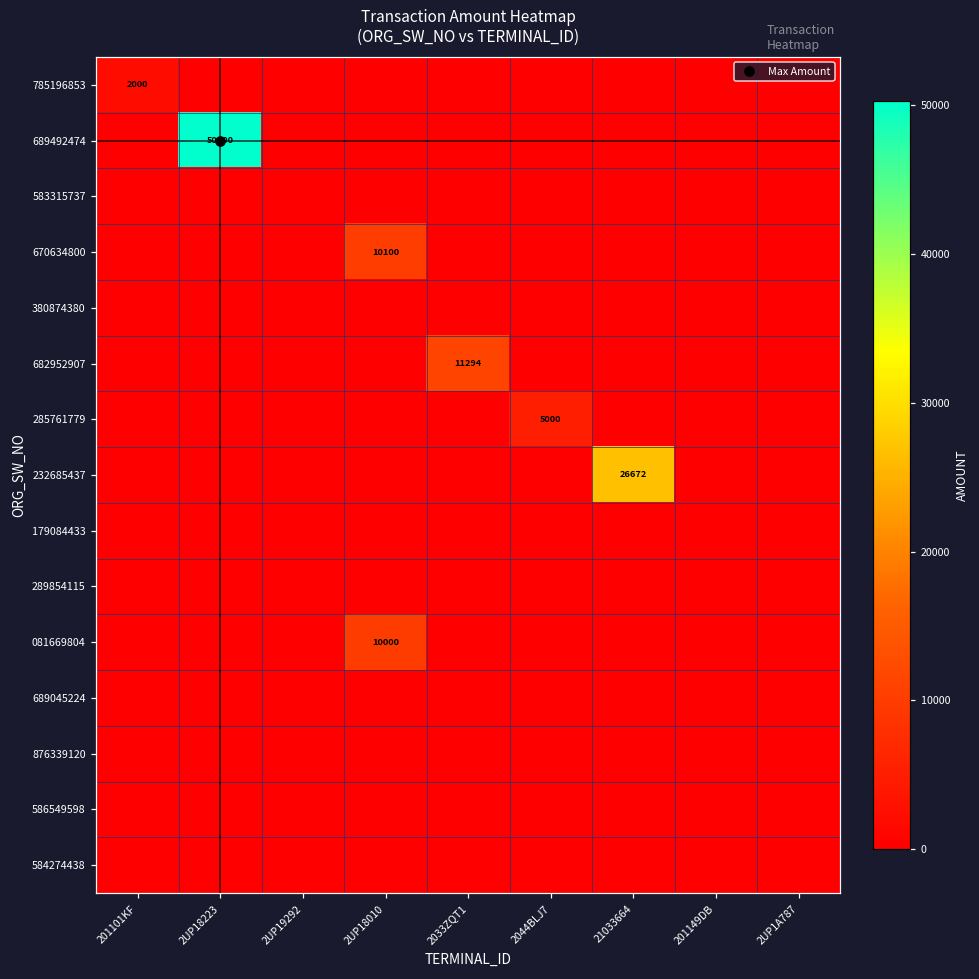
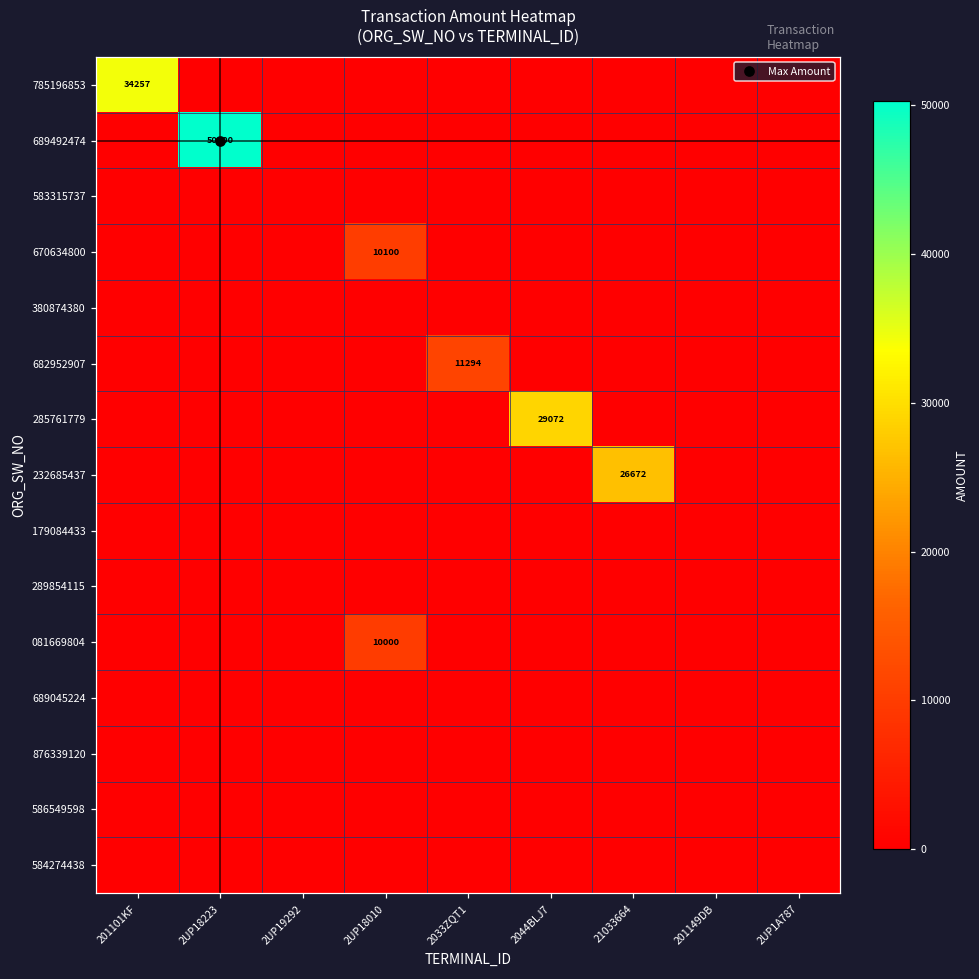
  {
    "785196853": {
-     "201101KF": 2000
+     "201101KF": 34257
    },
    "670634800": {
      "2UP18010": 10100
    },
    "682952907": {
      "2033ZQT1": 11294
    },
    "285761779": {
-     "2044BLJ7": 5000
+     "2044BLJ7": 29072
    },
    "232685437": {
      "21033664": 26672
    },
    "081669804": {
      "2UP18010": 10000
    }
  }
